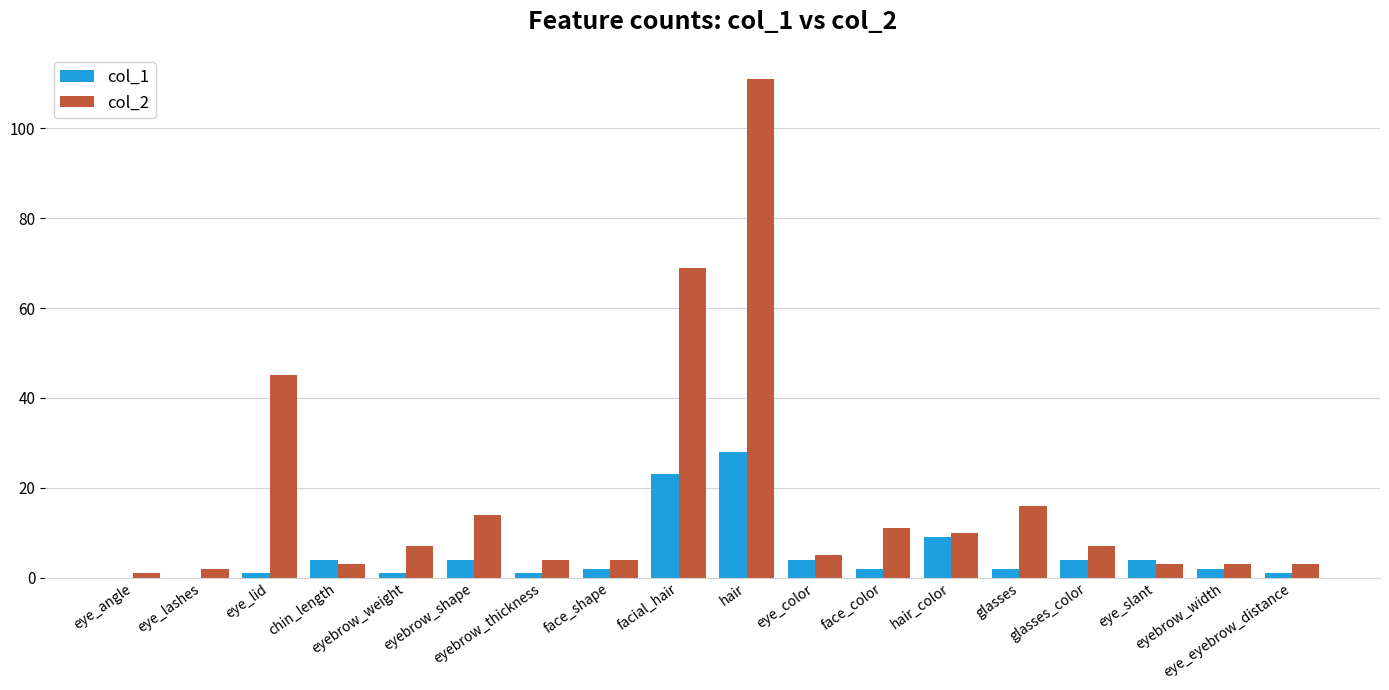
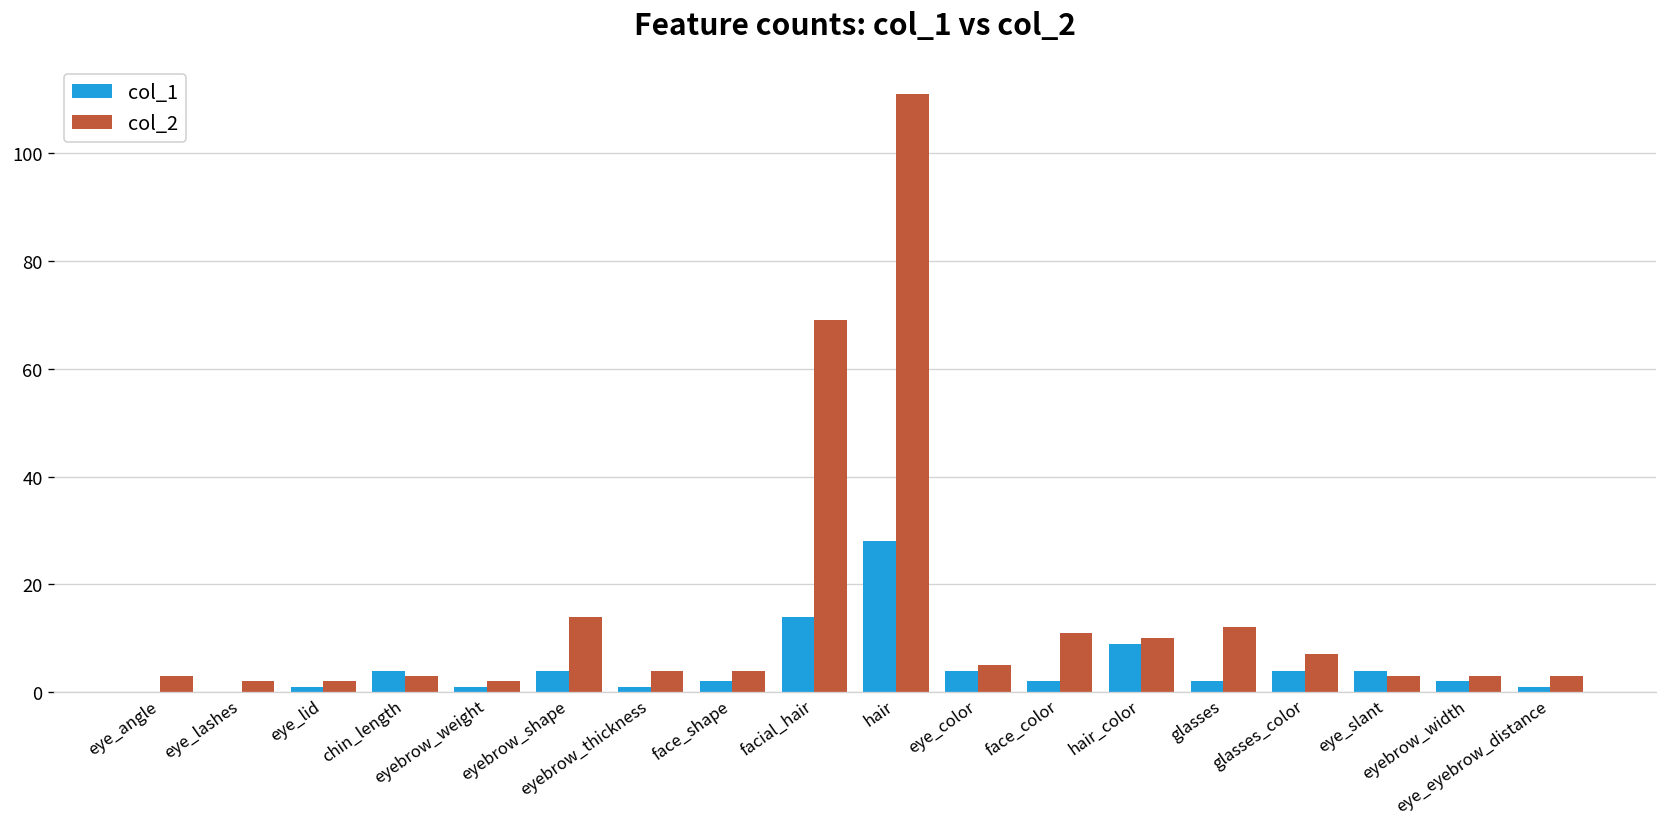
  {
    "col_1": {
      "eye_angle": 0,
      "eye_lashes": 0,
      "eye_lid": 1,
      "chin_length": 4,
      "eyebrow_weight": 1,
      "eyebrow_shape": 4,
      "eyebrow_thickness": 1,
      "face_shape": 2,
-     "facial_hair": 23,
+     "facial_hair": 14,
      "hair": 28,
      "eye_color": 4,
      "face_color": 2,
      "hair_color": 9,
      "glasses": 2,
      "glasses_color": 4,
      "eye_slant": 4,
      "eyebrow_width": 2,
      "eye_eyebrow_distance": 1
    },
    "col_2": {
-     "eye_angle": 1,
+     "eye_angle": 3,
      "eye_lashes": 2,
-     "eye_lid": 45,
+     "eye_lid": 2,
      "chin_length": 3,
-     "eyebrow_weight": 7,
+     "eyebrow_weight": 2,
      "eyebrow_shape": 14,
      "eyebrow_thickness": 4,
      "face_shape": 4,
      "facial_hair": 69,
      "hair": 111,
      "eye_color": 5,
      "face_color": 11,
      "hair_color": 10,
-     "glasses": 16,
+     "glasses": 12,
      "glasses_color": 7,
      "eye_slant": 3,
      "eyebrow_width": 3,
      "eye_eyebrow_distance": 3
    }
  }
